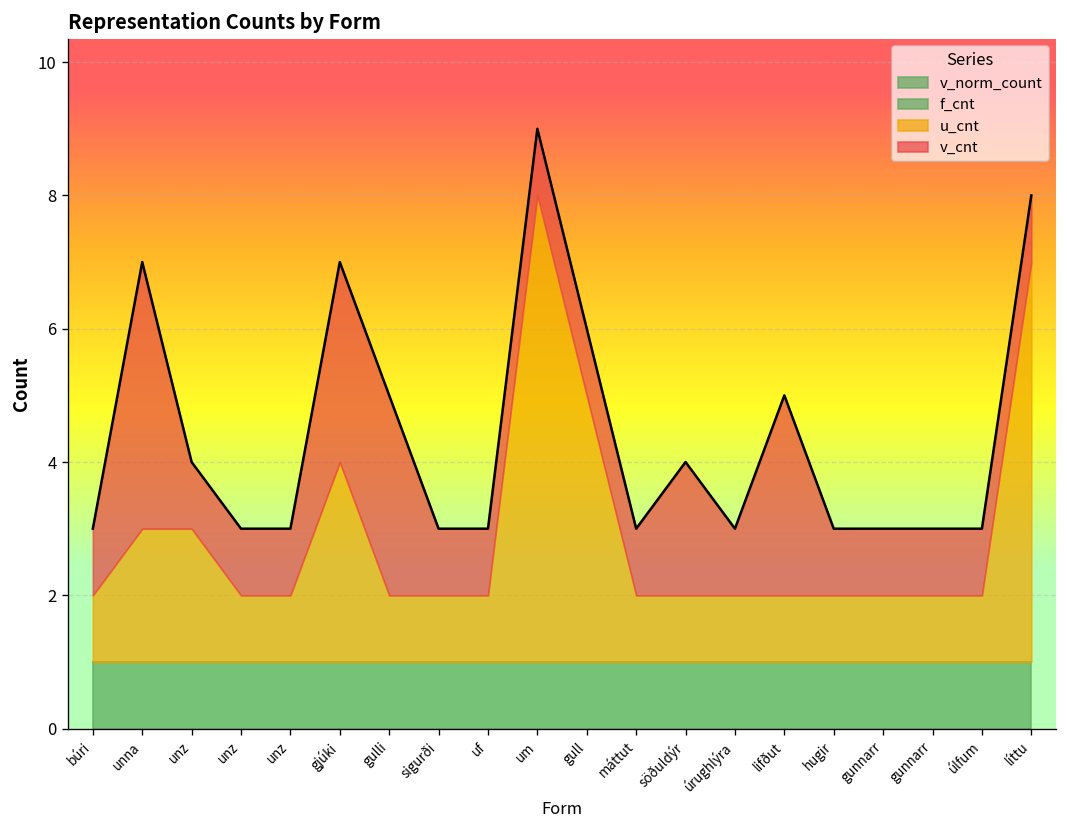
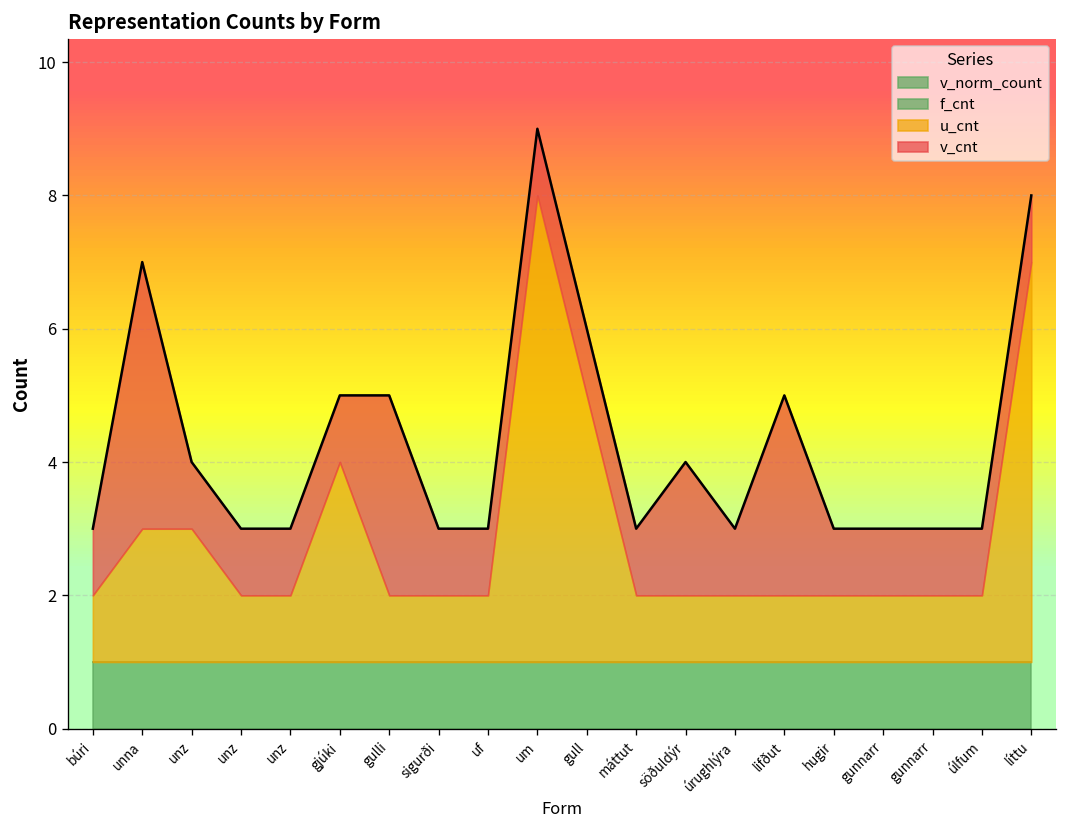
  {
    "f_cnt": {
      "búri": 1,
      "unna": 1,
      "gjúki": 1,
      "gulli": 1,
      "sigurði": 1,
      "uf": 1,
      "um": 1,
      "gull": 1,
      "máttut": 1,
      "söðuldýr": 1,
      "úrughlýra": 1,
      "lifðut": 1,
      "hugir": 1,
      "úlfum": 1,
      "líttu": 1
    },
    "u_cnt": {
      "búri": 1,
      "unna": 2,
      "gjúki": 3,
      "gulli": 1,
      "sigurði": 1,
      "uf": 1,
      "um": 7,
      "gull": 4,
      "máttut": 1,
      "söðuldýr": 1,
      "úrughlýra": 1,
      "lifðut": 1,
      "hugir": 1,
      "úlfum": 1,
      "líttu": 6
    },
    "v_cnt": {
      "búri": 1,
      "unna": 4,
-     "gjúki": 3,
+     "gjúki": 1,
      "gulli": 3,
      "sigurði": 1,
      "uf": 1,
      "um": 1,
      "gull": 1,
      "máttut": 1,
      "söðuldýr": 2,
      "úrughlýra": 1,
      "lifðut": 3,
      "hugir": 1,
      "úlfum": 1,
      "líttu": 1
    }
  }
